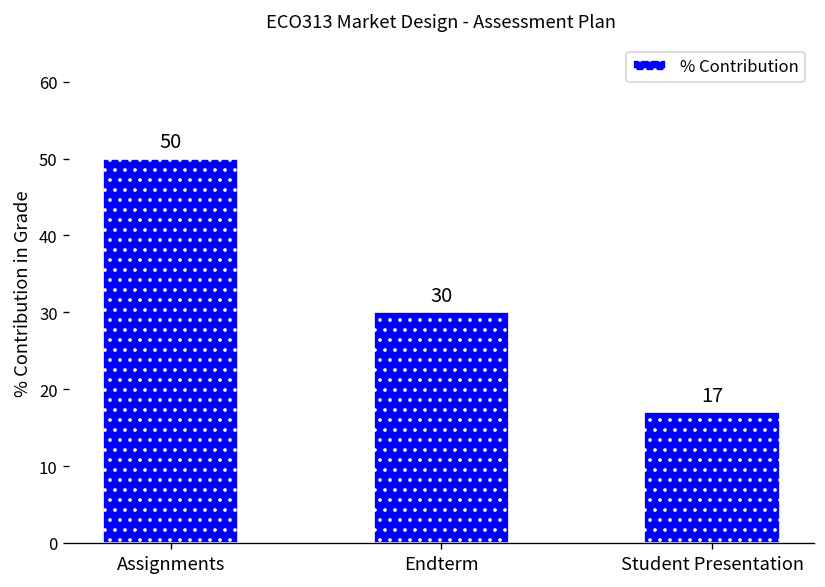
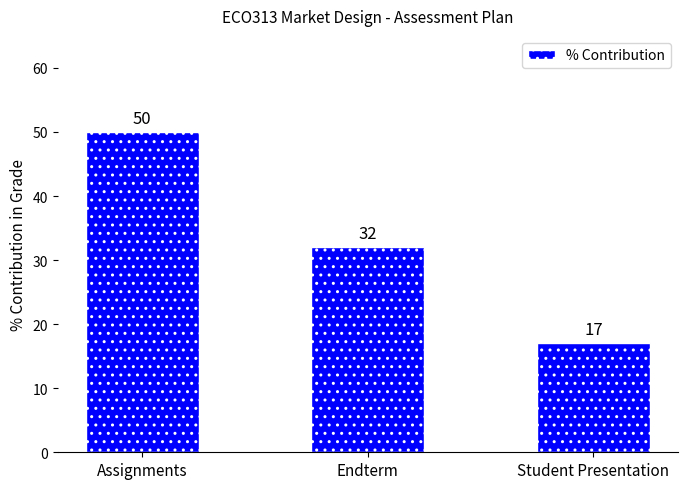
  {
    "Assignments": 50,
-   "Endterm": 30,
+   "Endterm": 32,
    "Student Presentation": 17
  }
